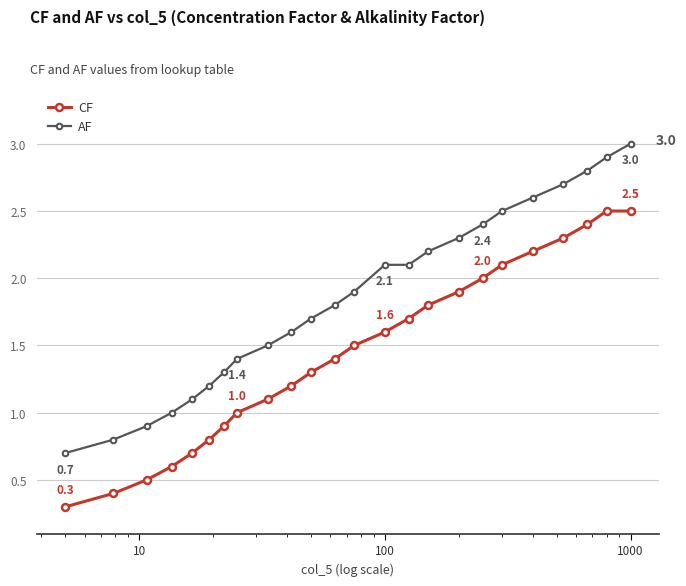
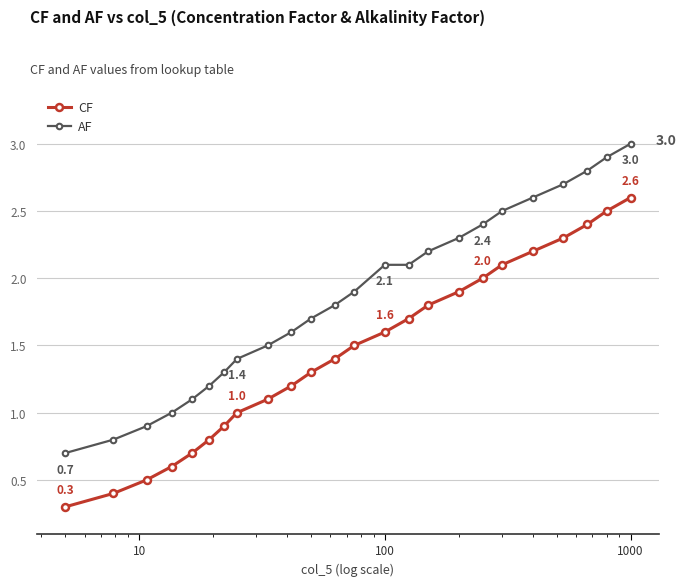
  {
    "CF": {
      "100": 1.6,
-     "1000": 2.5
+     "1000": 2.6
    },
    "AF": {
      "100": 2.1,
      "1000": 3.0
    }
  }
